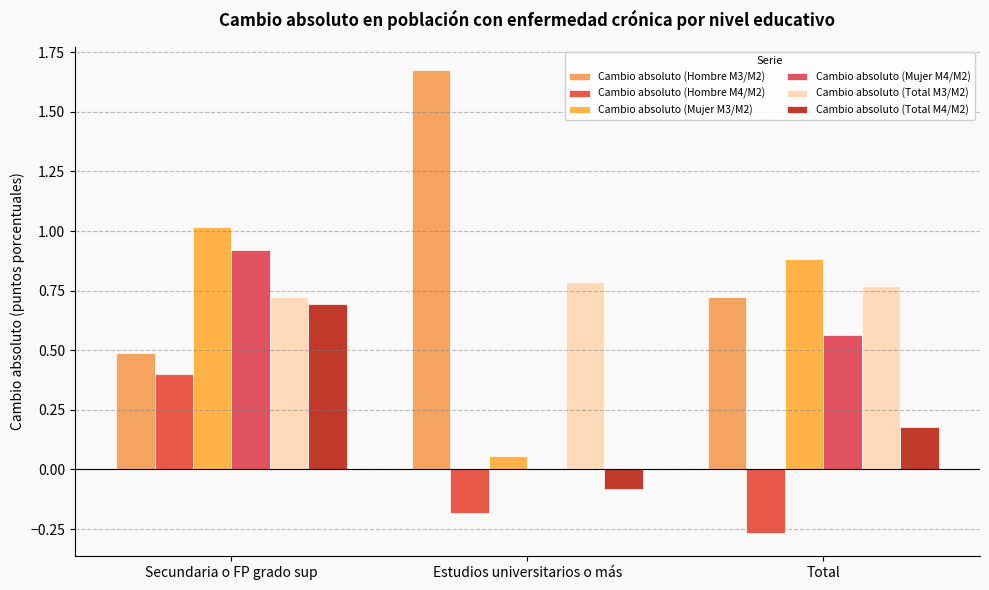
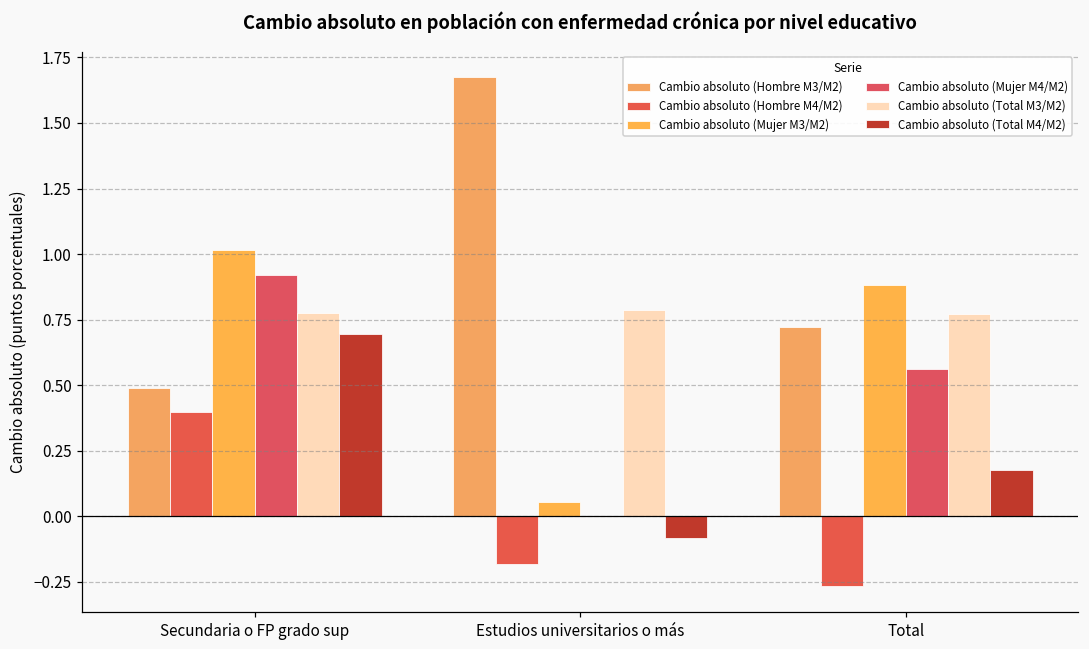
  {
    "Cambio absoluto (Total M3/M2)": {
-     "Secundaria o FP grado sup": 0.72,
+     "Secundaria o FP grado sup": 0.77,
      "Estudios universitarios o más": 0.79,
      "Total": 0.77
    }
  }
